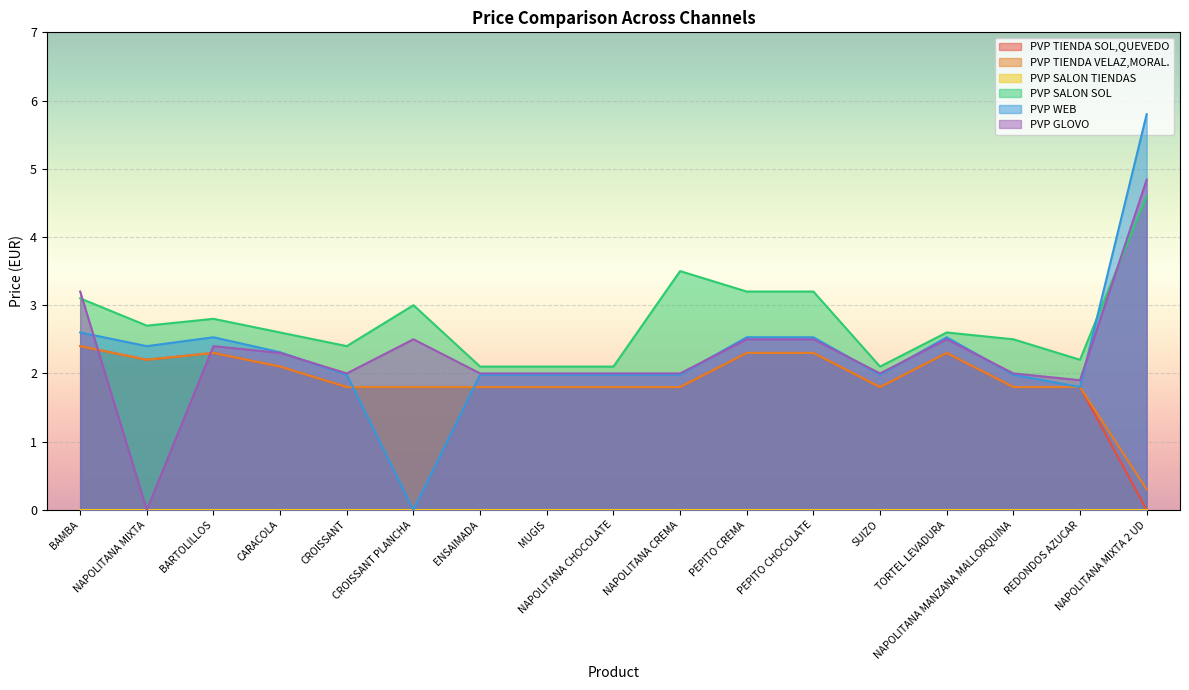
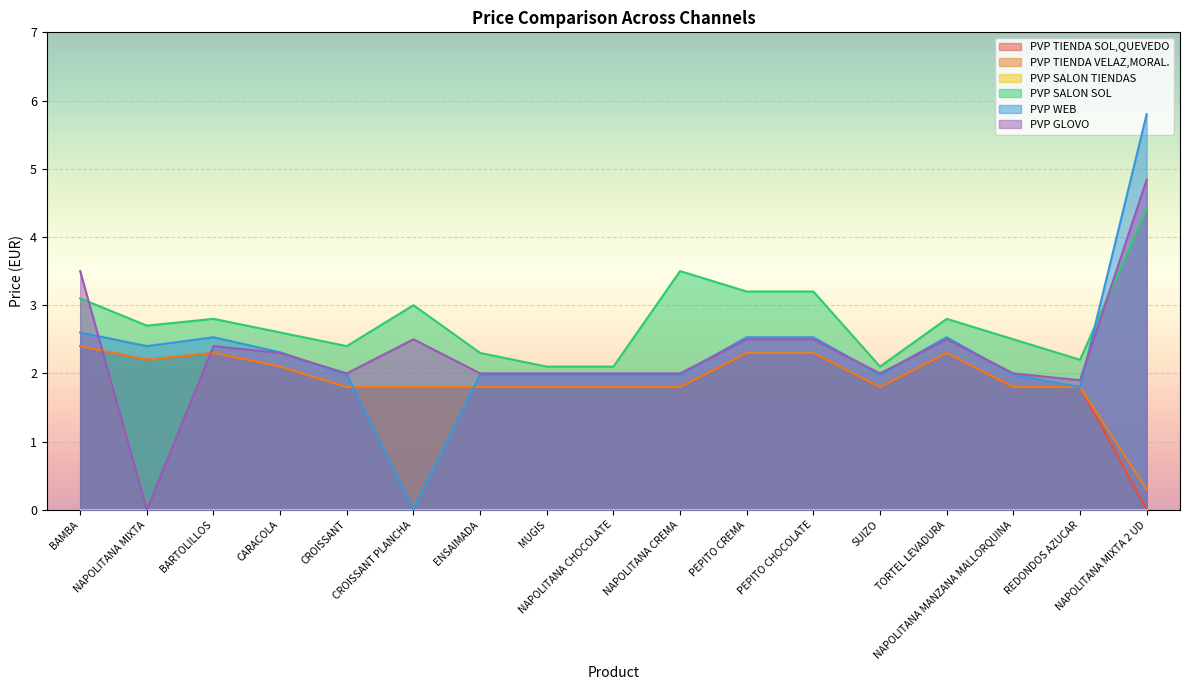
  {
    "PVP SALON SOL": {
      "BAMBA": 3.1,
      "NAPOLITANA MIXTA": 2.7,
      "BARTOLILLOS": 2.8,
      "CARACOLA": 2.6,
      "CROISSANT": 2.4,
      "CROISSANT PLANCHA": 3.0,
-     "ENSAIMADA": 2.1,
+     "ENSAIMADA": 2.3,
      "MUGIS": 2.1,
      "NAPOLITANA CHOCOLATE": 2.1,
      "NAPOLITANA CREMA": 3.5,
      "PEPITO CREMA": 3.2,
      "PEPITO CHOCOLATE": 3.2,
      "SUIZO": 2.1,
-     "TORTEL LEVADURA": 2.6,
+     "TORTEL LEVADURA": 2.8,
      "NAPOLITANA MANZANA MALLORQUINA": 2.5,
      "REDONDOS AZUCAR": 2.2,
-     "NAPOLITANA MIXTA 2 UD": 4.6
+     "NAPOLITANA MIXTA 2 UD": 4.4
    },
    "PVP WEB": {
      "BAMBA": 2.6,
      "NAPOLITANA MIXTA": 2.4,
      "BARTOLILLOS": 2.5
    },
    "PVP GLOVO": {
-     "BAMBA": 3.2,
+     "BAMBA": 3.5,
      "BARTOLILLOS": 2.4,
      "CROISSANT PLANCHA": 2.5,
      "REDONDOS AZUCAR": 1.9,
      "NAPOLITANA MIXTA 2 UD": 4.8
    }
  }
